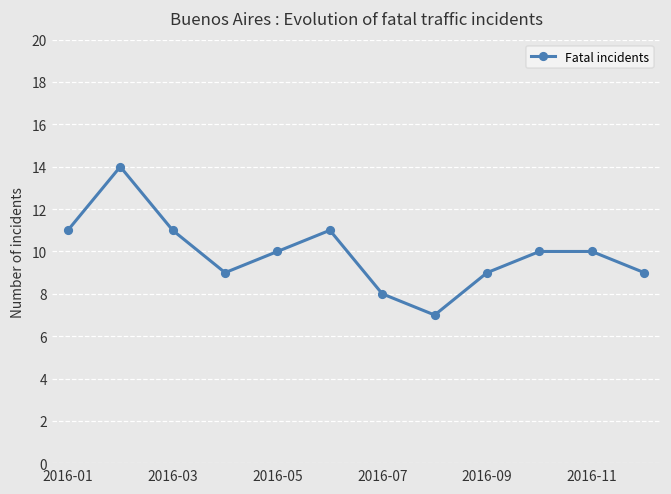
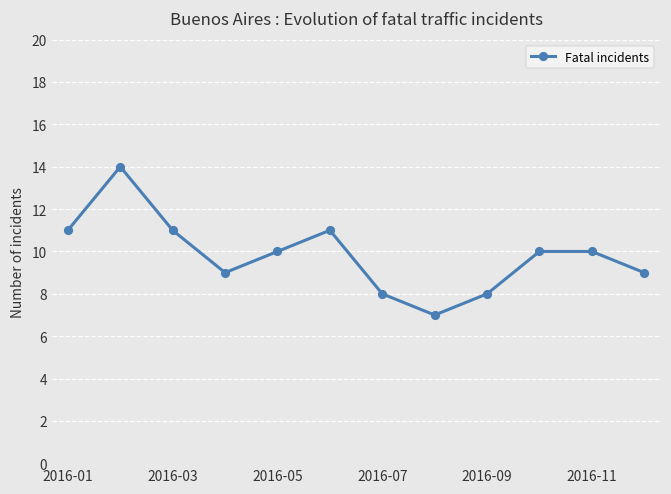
  {
    "2016-01": 11,
    "2016-03": 11,
    "2016-05": 10,
    "2016-07": 8,
-   "2016-09": 9,
+   "2016-09": 8,
    "2016-11": 10
  }
